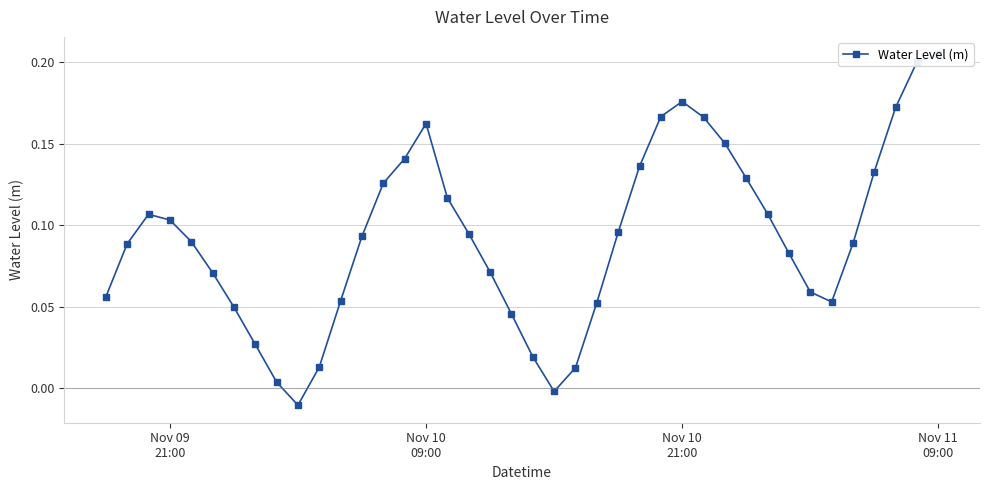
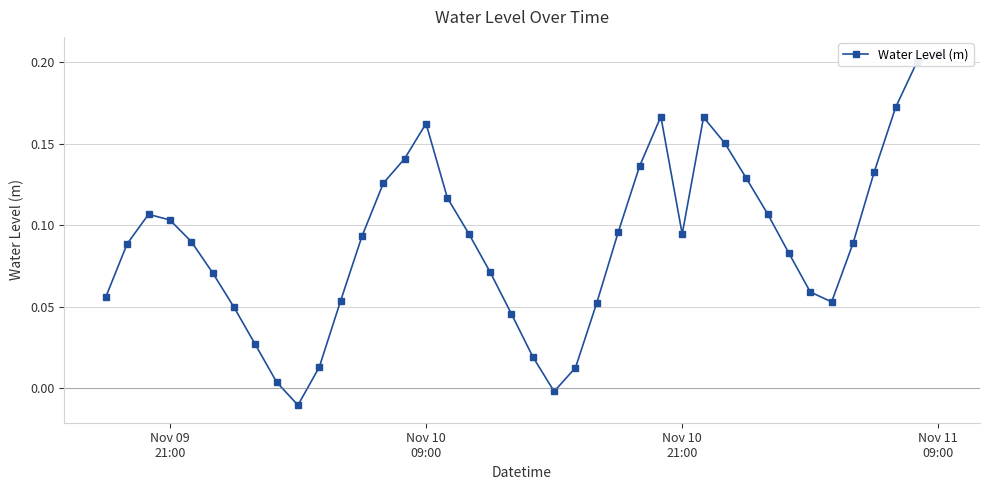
  {
    "Nov 09 21:00": 0.103,
    "Nov 10 09:00": 0.162,
-   "Nov 10 21:00": 0.176
+   "Nov 10 21:00": 0.095
  }
